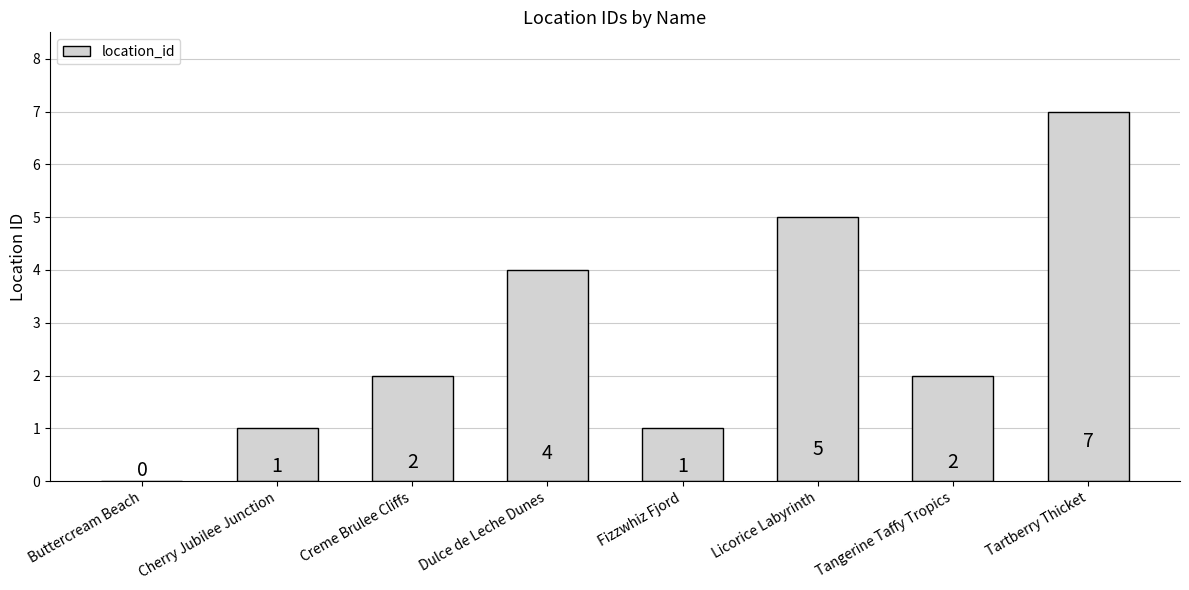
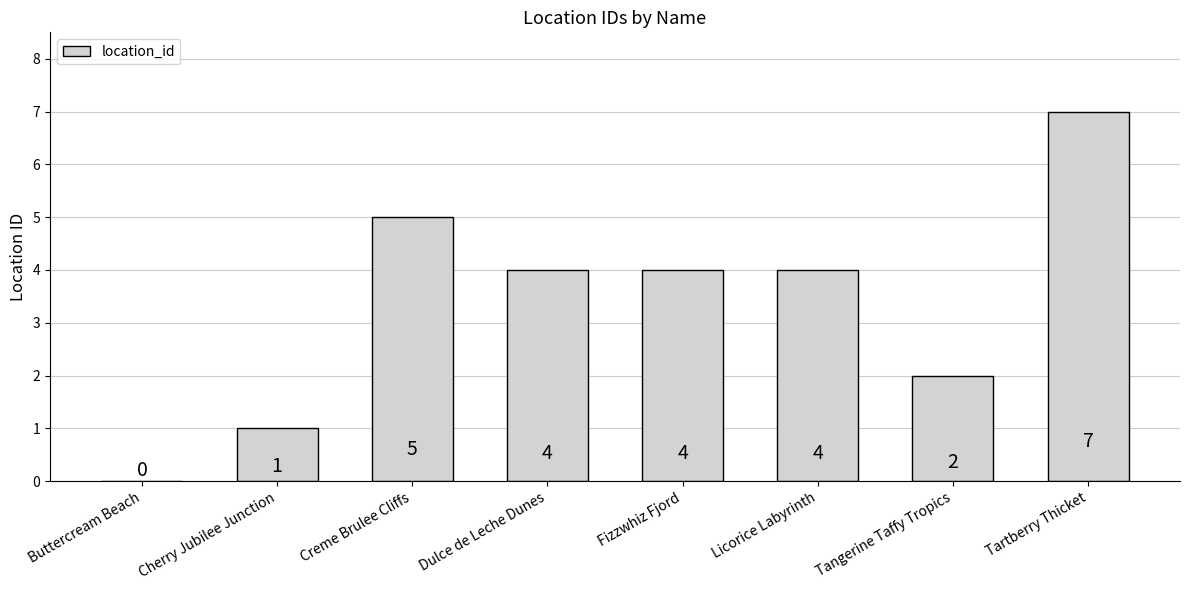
  {
    "Buttercream Beach": 0,
    "Cherry Jubilee Junction": 1,
-   "Creme Brulee Cliffs": 2,
+   "Creme Brulee Cliffs": 5,
    "Dulce de Leche Dunes": 4,
-   "Fizzwhiz Fjord": 1,
-   "Licorice Labyrinth": 5,
+   "Fizzwhiz Fjord": 4,
+   "Licorice Labyrinth": 4,
    "Tangerine Taffy Tropics": 2,
    "Tartberry Thicket": 7
  }
